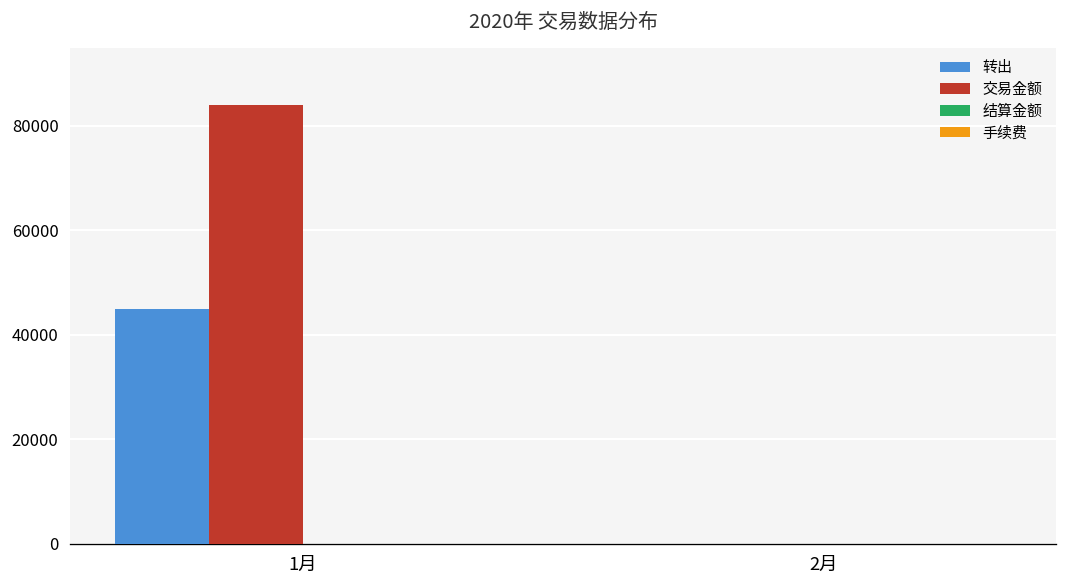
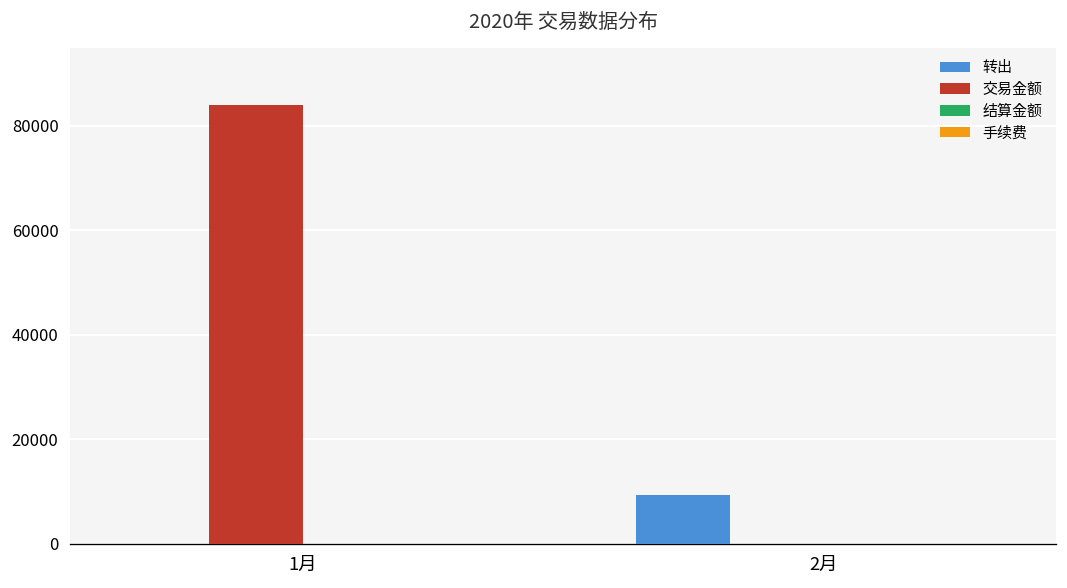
  {
    "转出": {
-     "1月": 45000,
-     "2月": 0
+     "1月": 0,
+     "2月": 9000
    },
    "交易金额": {
      "1月": 84000,
      "2月": 0
    },
    "结算金额": {
      "1月": 0,
      "2月": 0
    },
    "手续费": {
      "1月": 0,
      "2月": 0
    }
  }
